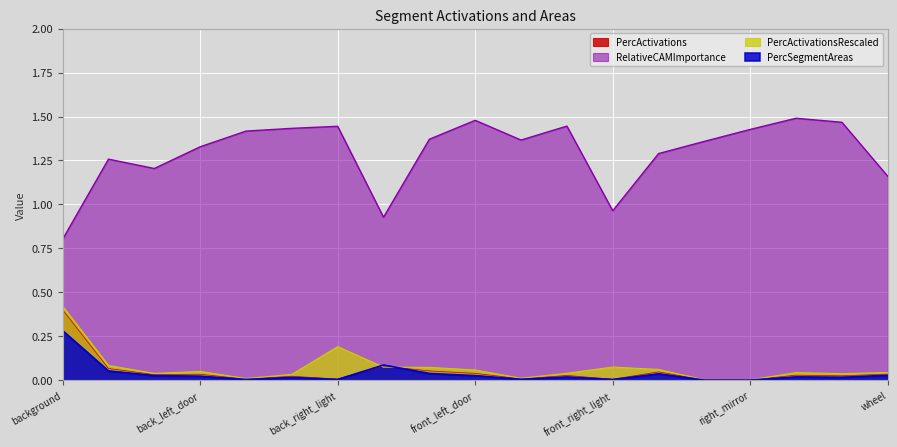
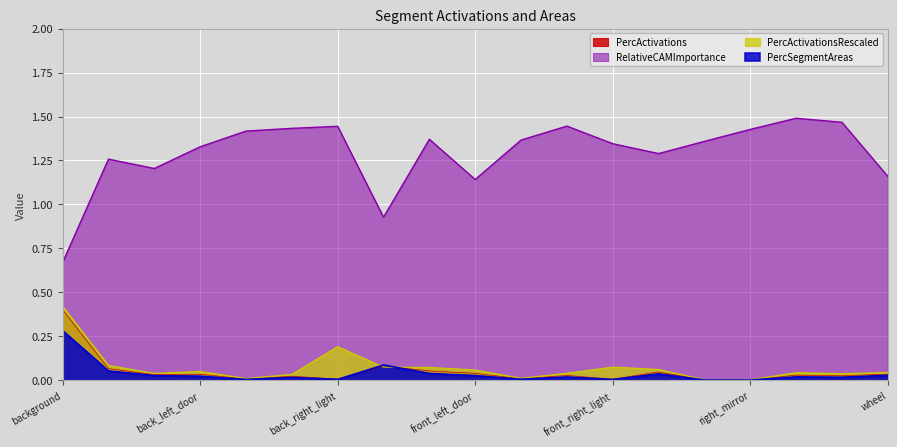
  {
    "PercActivations": {
      "background": 0.40
    },
    "RelativeCAMImportance": {
-     "background": 0.80,
+     "background": 0.67,
      "back_left_door": 1.33,
      "back_right_light": 1.44,
-     "front_left_door": 1.48,
-     "front_right_light": 0.96,
+     "front_left_door": 1.14,
+     "front_right_light": 1.35,
      "right_mirror": 1.43,
      "wheel": 1.16
    },
    "PercActivationsRescaled": {
      "background": 0.42,
      "back_left_door": 0.05,
      "back_right_light": 0.19,
      "front_left_door": 0.06,
      "front_right_light": 0.08
    },
    "PercSegmentAreas": {
      "background": 0.28
    }
  }
